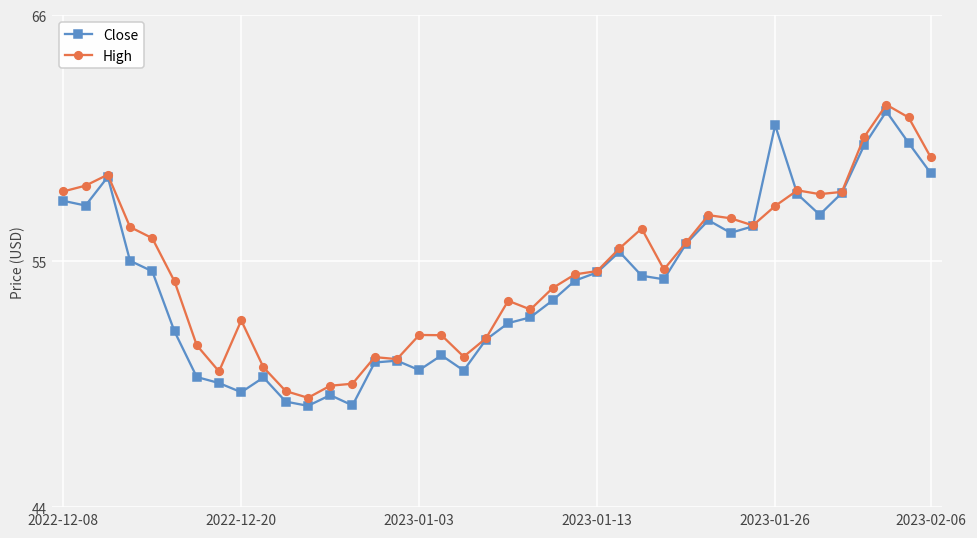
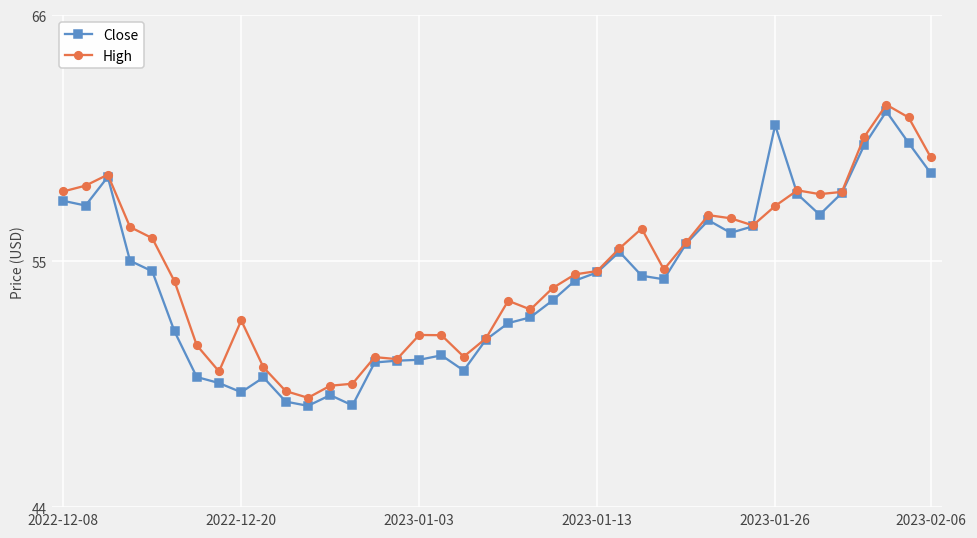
  {
    "Close": {
      "2022-12-08": 57.7,
      "2022-12-20": 49.2,
-     "2023-01-03": 50.1,
+     "2023-01-03": 50.6,
      "2023-01-26": 61.1,
      "2023-02-06": 58.9
    },
    "High": {
      "2022-12-08": 58.1,
      "2022-12-20": 52.4,
      "2023-01-03": 51.7,
      "2023-01-26": 57.5,
      "2023-02-06": 59.7
    }
  }
